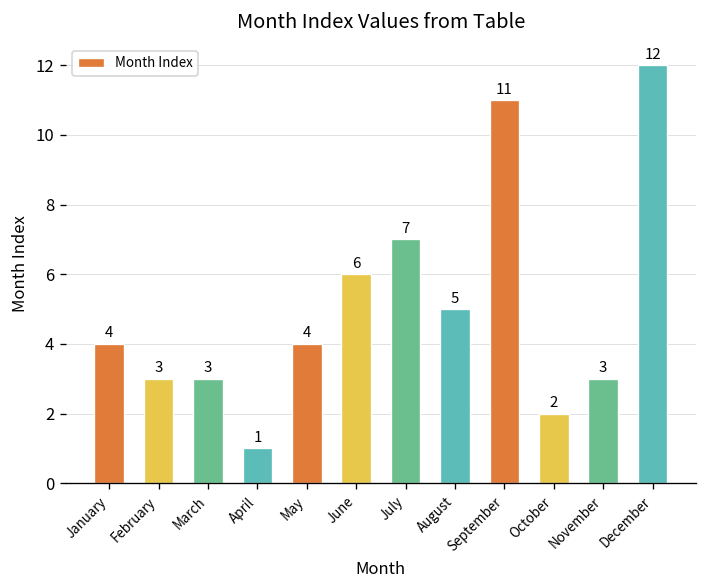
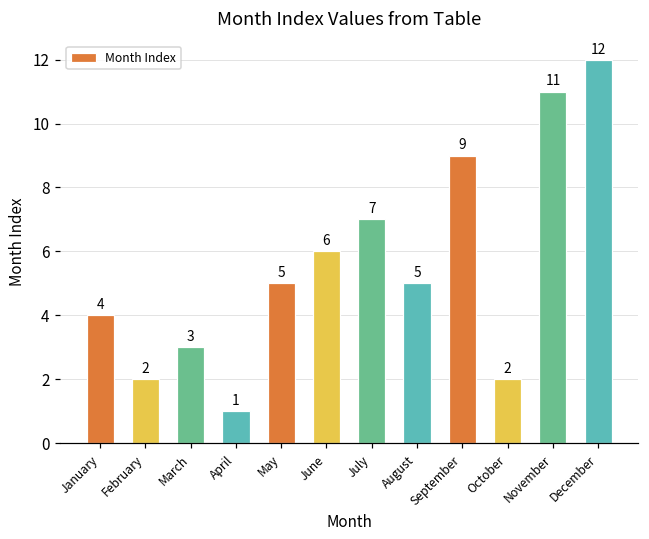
  {
    "January": 4,
-   "February": 3,
+   "February": 2,
    "March": 3,
    "April": 1,
-   "May": 4,
+   "May": 5,
    "June": 6,
    "July": 7,
    "August": 5,
-   "September": 11,
+   "September": 9,
    "October": 2,
-   "November": 3,
+   "November": 11,
    "December": 12
  }
